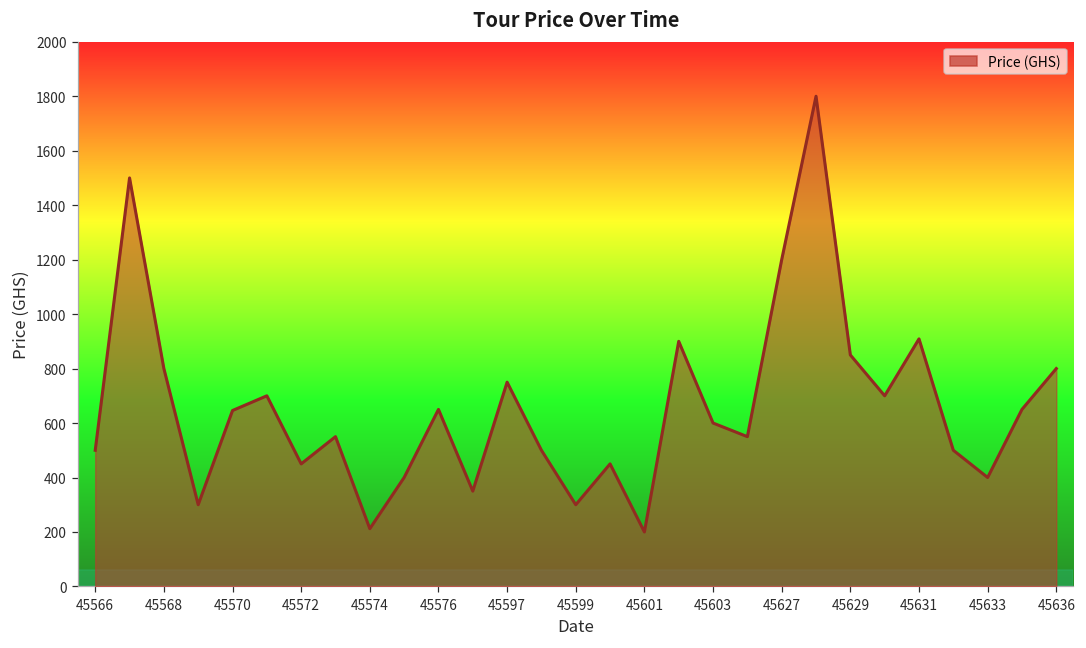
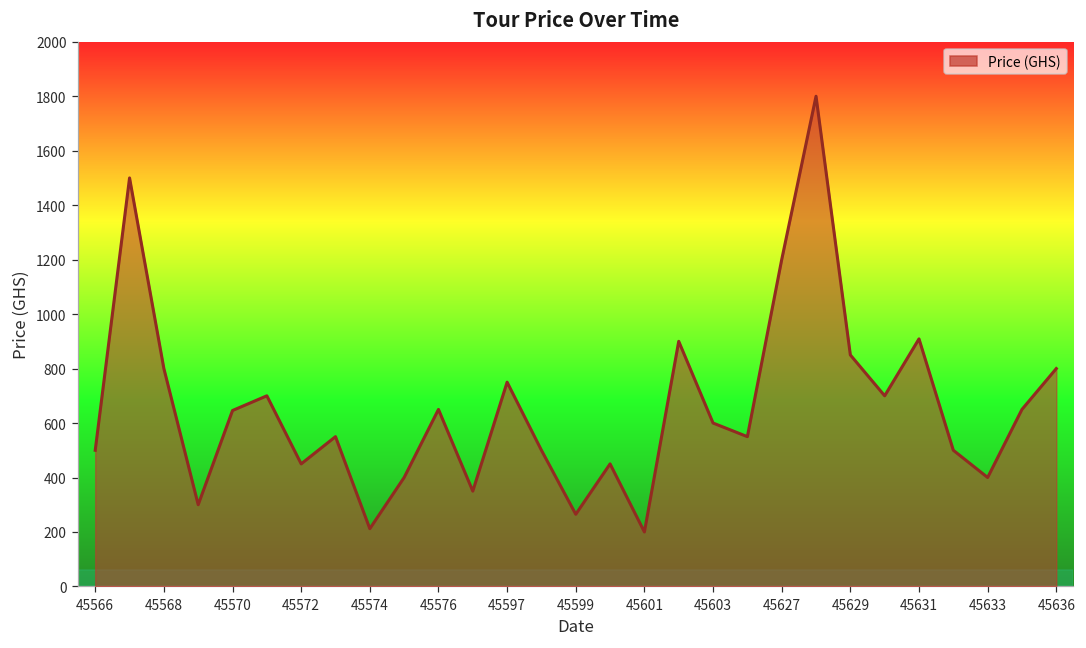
  {
    "45566": 500,
    "45568": 800,
    "45570": 650,
    "45572": 450,
    "45574": 210,
    "45576": 650,
    "45597": 750,
-   "45599": 300,
+   "45599": 270,
    "45601": 200,
    "45603": 600,
    "45627": 1200,
    "45629": 850,
    "45631": 910,
    "45633": 400,
    "45636": 800
  }
